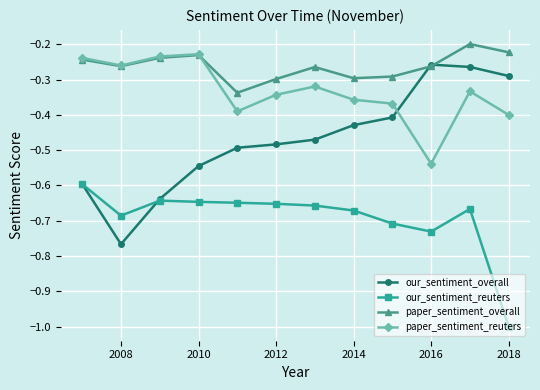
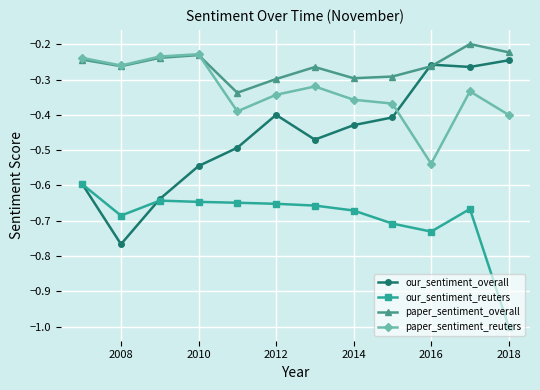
  {
    "our_sentiment_overall": {
      "2008": -0.77,
      "2010": -0.54,
-     "2012": -0.48,
+     "2012": -0.40,
      "2014": -0.43,
-     "2018": -0.29
+     "2018": -0.25
    }
  }
